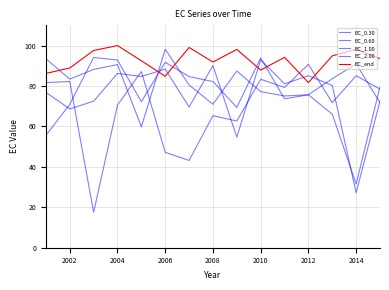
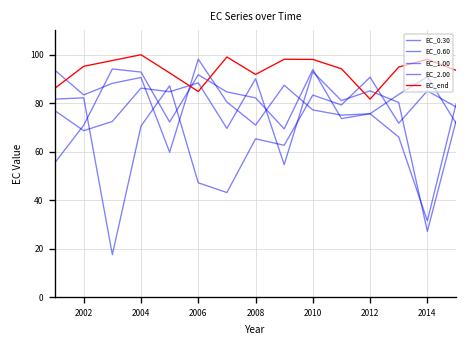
  {
    "EC_end": {
-     "2002": 89,
+     "2002": 95,
      "2004": 100,
      "2006": 85,
      "2008": 92,
-     "2010": 88,
+     "2010": 98,
      "2012": 82
    }
  }
